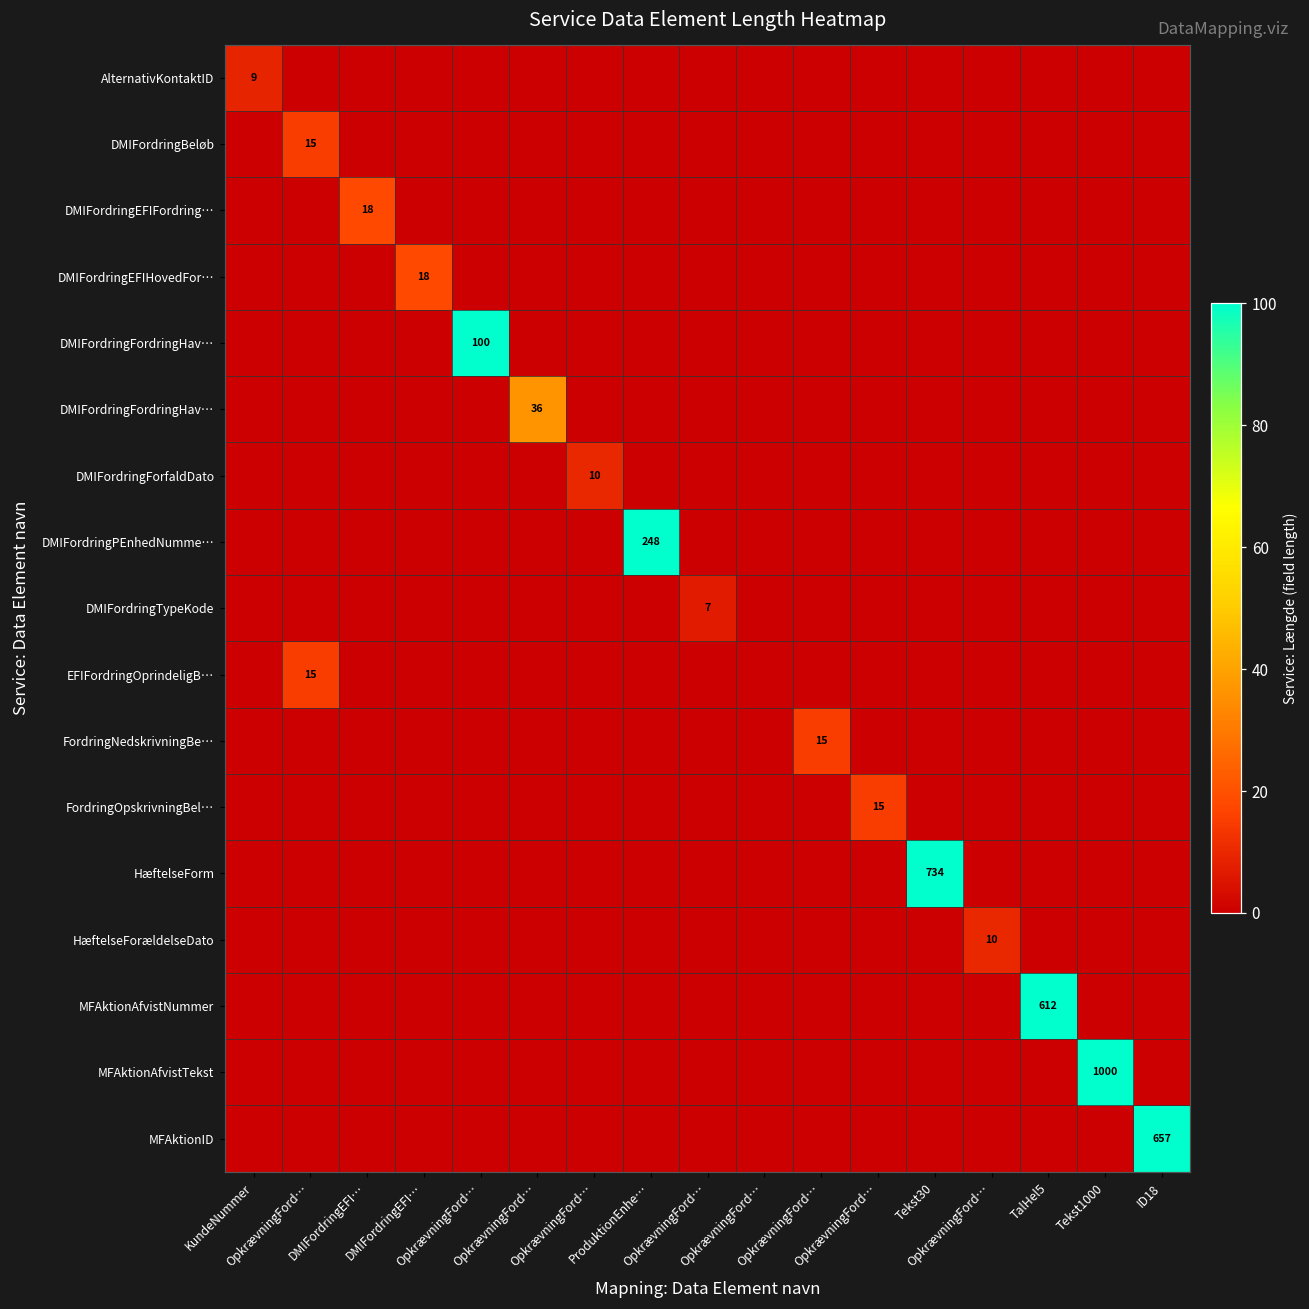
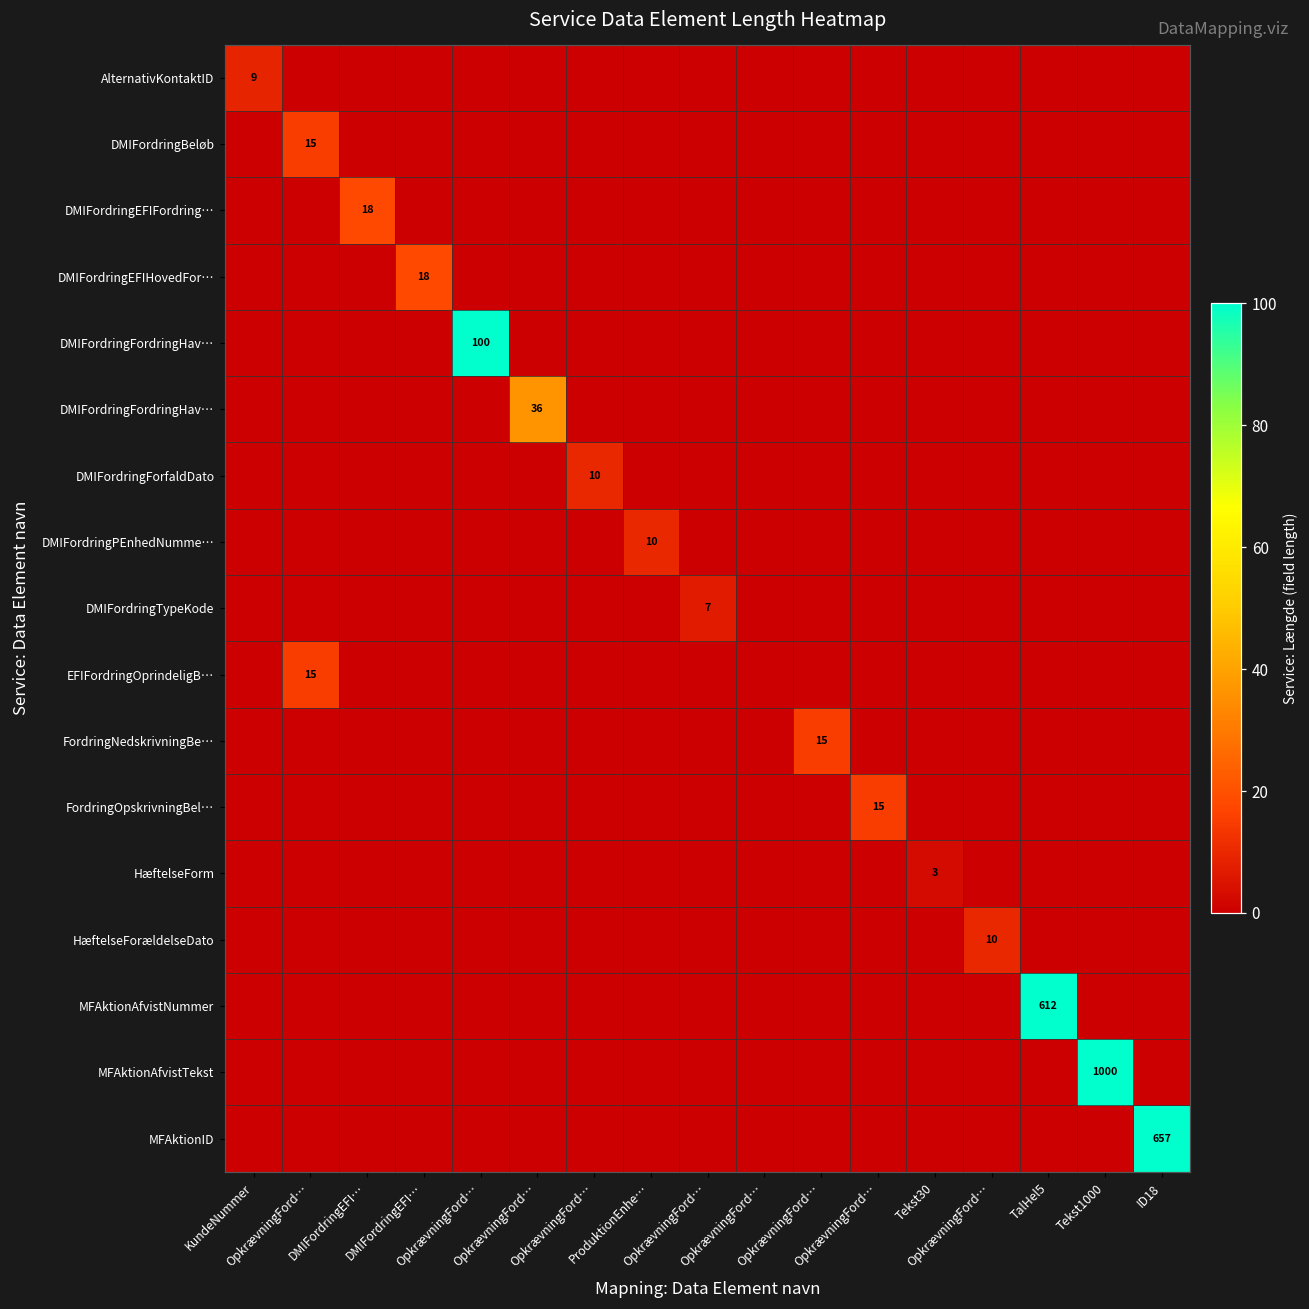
  {
    "AlternativKontaktID": {
      "KundeNummer": 9
    },
    "DMIFordringPEnhedNumme…": {
-     "ProduktionEnhe…": 248
+     "ProduktionEnhe…": 10
    },
    "HæftelseForm": {
-     "Tekst30": 734
+     "Tekst30": 3
    },
    "MFAktionAfvistNummer": {
      "TalHel5": 612
    },
    "MFAktionAfvistTekst": {
      "Tekst1000": 1000
    },
    "MFAktionID": {
      "ID18": 657
    }
  }
